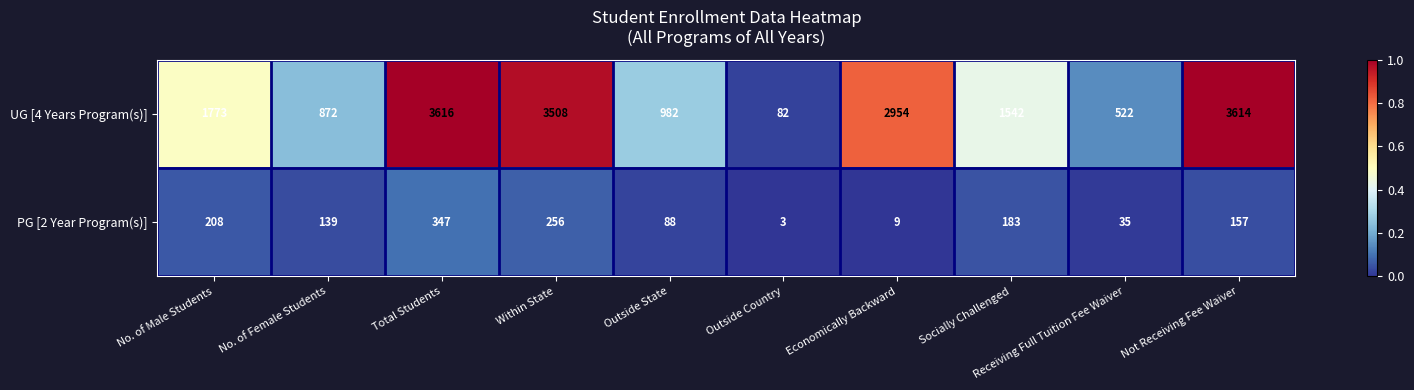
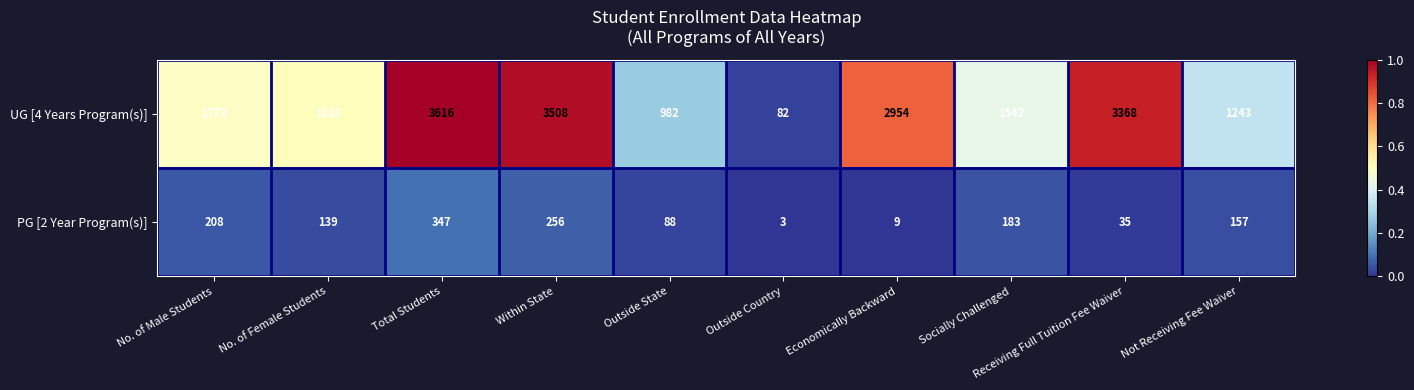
  {
    "UG [4 Years Program(s)]": {
      "No. of Male Students": 1773,
-     "No. of Female Students": 872,
+     "No. of Female Students": 1833,
      "Total Students": 3616,
      "Within State": 3508,
      "Outside State": 982,
      "Outside Country": 82,
      "Economically Backward": 2954,
-     "Receiving Full Tuition Fee Waiver": 522,
-     "Not Receiving Fee Waiver": 3614
+     "Receiving Full Tuition Fee Waiver": 3368,
+     "Not Receiving Fee Waiver": 1243
    },
    "PG [2 Year Program(s)]": {
      "No. of Male Students": 208,
      "No. of Female Students": 139,
      "Total Students": 347,
      "Within State": 256,
      "Outside State": 88,
      "Outside Country": 3,
      "Economically Backward": 9,
      "Socially Challenged": 183,
      "Receiving Full Tuition Fee Waiver": 35,
      "Not Receiving Fee Waiver": 157
    }
  }
